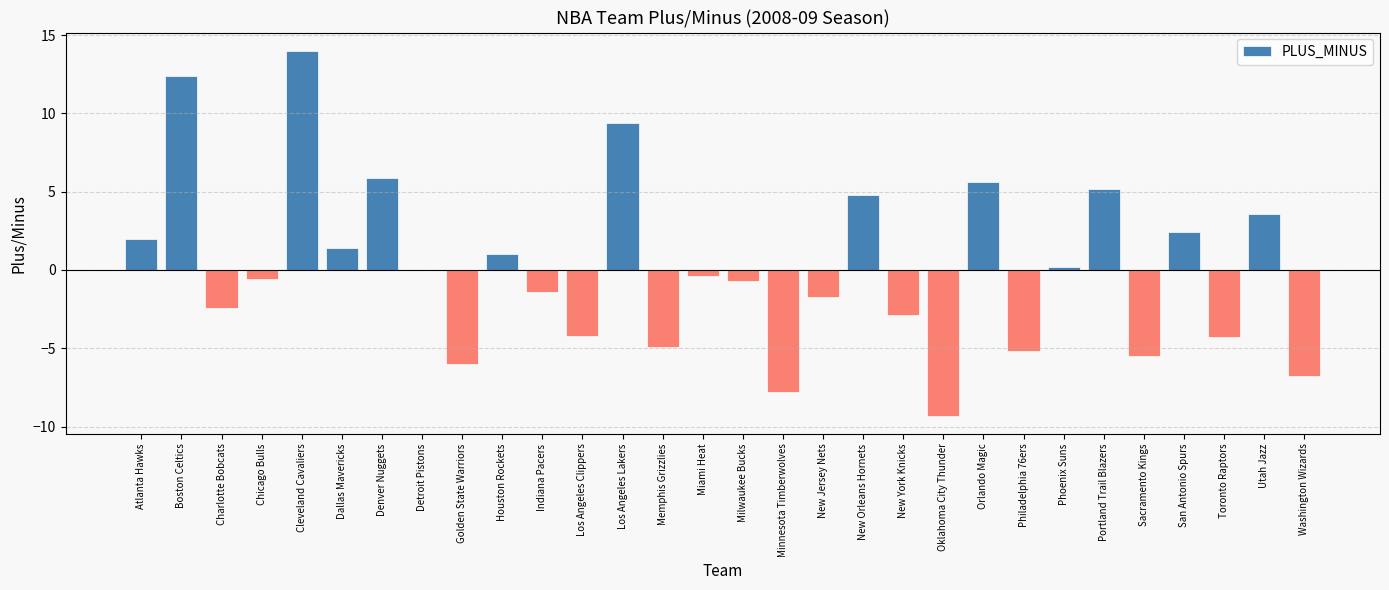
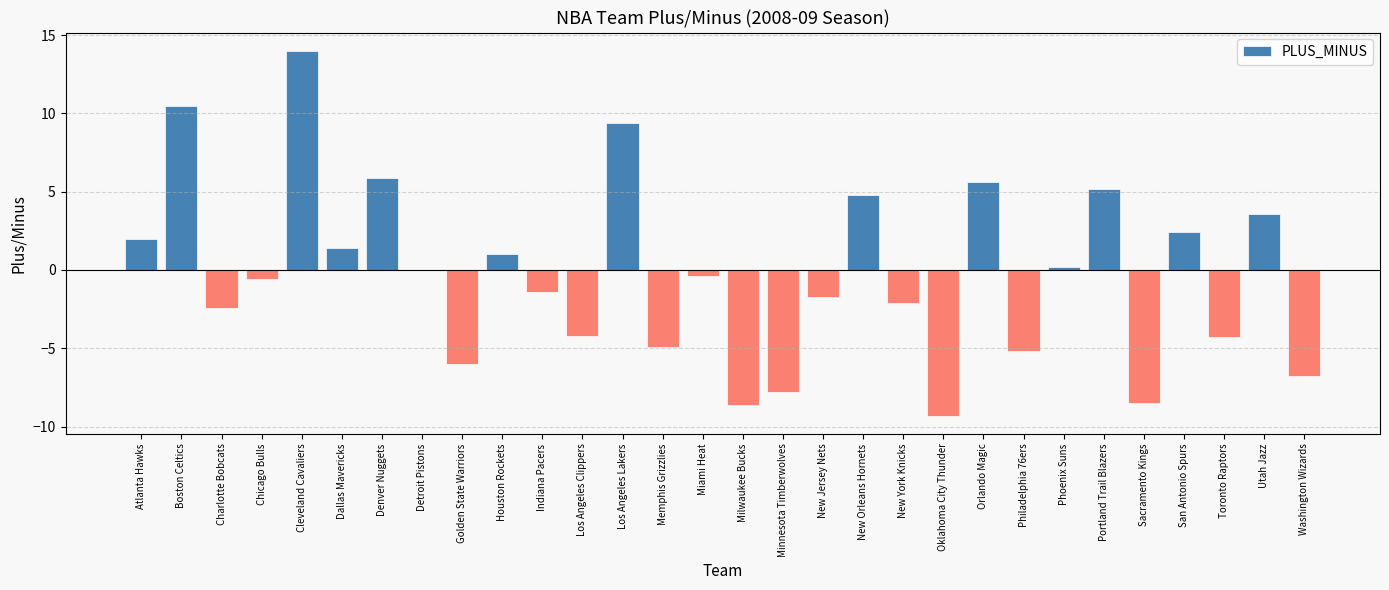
  {
    "Atlanta Hawks": 2.0,
-   "Boston Celtics": 12.4,
+   "Boston Celtics": 10.5,
    "Charlotte Bobcats": -2.4,
    "Chicago Bulls": -0.6,
    "Cleveland Cavaliers": 14.0,
    "Dallas Mavericks": 1.4,
    "Denver Nuggets": 5.9,
    "Detroit Pistons": 0.0,
    "Golden State Warriors": -6.0,
    "Houston Rockets": 1.0,
    "Indiana Pacers": -1.4,
    "Los Angeles Clippers": -4.2,
    "Los Angeles Lakers": 9.4,
    "Memphis Grizzlies": -4.9,
    "Miami Heat": -0.4,
-   "Milwaukee Bucks": -0.7,
+   "Milwaukee Bucks": -8.6,
    "Minnesota Timberwolves": -7.8,
    "New Jersey Nets": -1.7,
    "New Orleans Hornets": 4.8,
-   "New York Knicks": -2.9,
+   "New York Knicks": -2.1,
    "Oklahoma City Thunder": -9.3,
    "Orlando Magic": 5.6,
    "Philadelphia 76ers": -5.2,
    "Phoenix Suns": 0.2,
    "Portland Trail Blazers": 5.2,
-   "Sacramento Kings": -5.5,
+   "Sacramento Kings": -8.5,
    "San Antonio Spurs": 2.4,
    "Toronto Raptors": -4.3,
    "Utah Jazz": 3.6,
    "Washington Wizards": -6.8
  }
